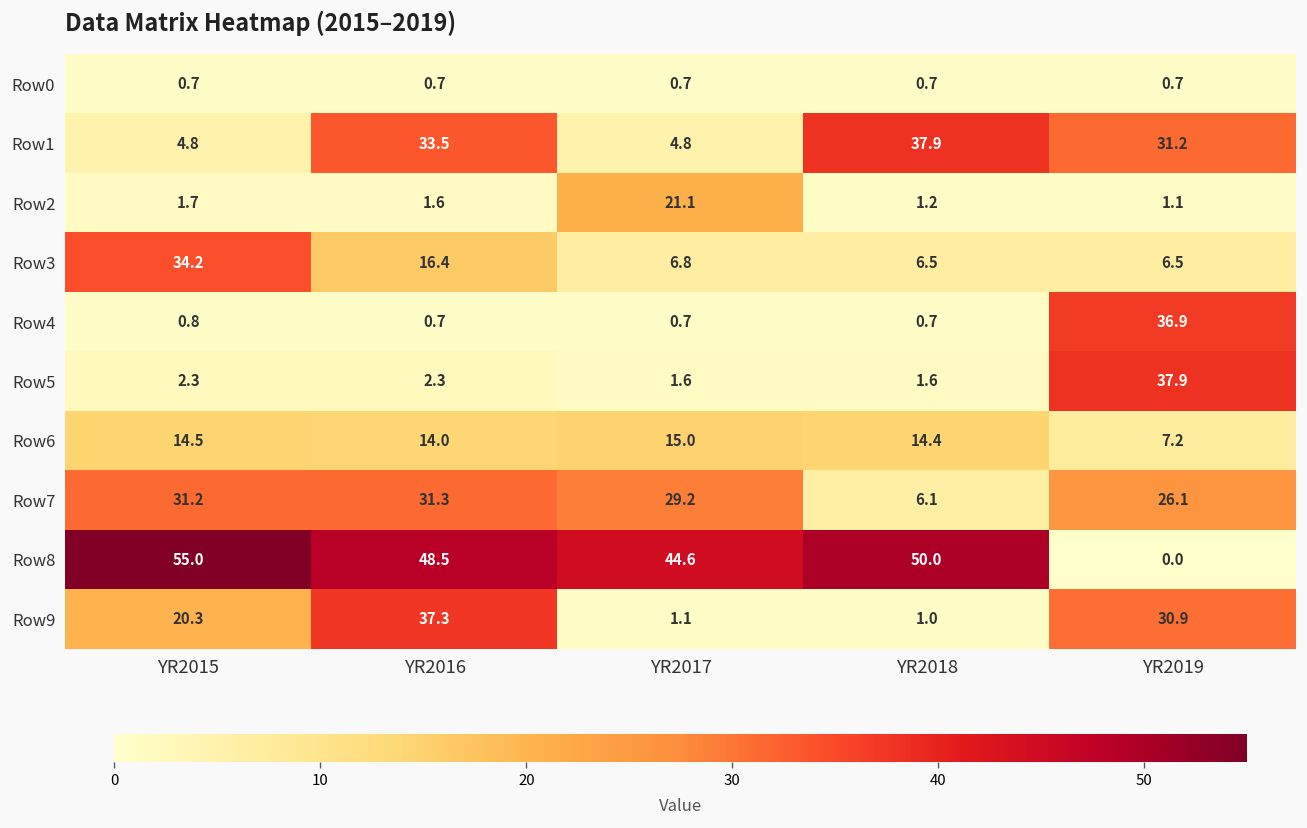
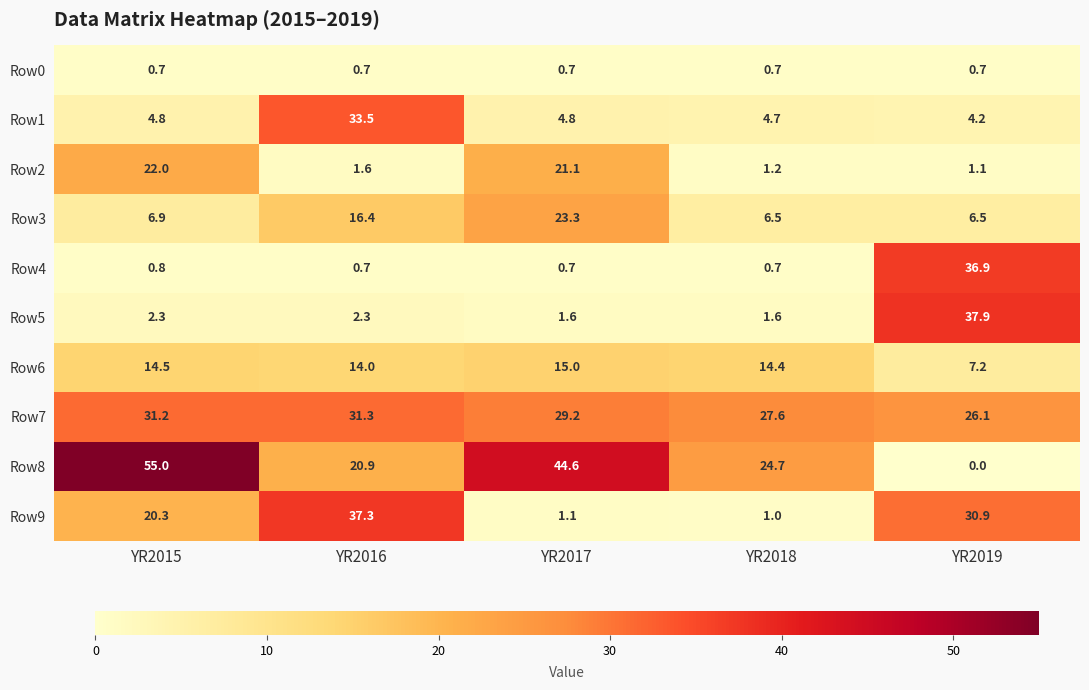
  {
    "Row0": {
      "YR2015": 0.7,
      "YR2016": 0.7,
      "YR2017": 0.7,
      "YR2018": 0.7,
      "YR2019": 0.7
    },
    "Row1": {
      "YR2015": 4.8,
      "YR2016": 33.5,
      "YR2017": 4.8,
-     "YR2018": 37.9,
-     "YR2019": 31.2
+     "YR2018": 4.7,
+     "YR2019": 4.2
    },
    "Row2": {
-     "YR2015": 1.7,
+     "YR2015": 22.0,
      "YR2016": 1.6,
      "YR2017": 21.1,
      "YR2018": 1.2,
      "YR2019": 1.1
    },
    "Row3": {
-     "YR2015": 34.2,
+     "YR2015": 6.9,
      "YR2016": 16.4,
-     "YR2017": 6.8,
+     "YR2017": 23.3,
      "YR2018": 6.5,
      "YR2019": 6.5
    },
    "Row4": {
      "YR2015": 0.8,
      "YR2016": 0.7,
      "YR2017": 0.7,
      "YR2018": 0.7,
      "YR2019": 36.9
    },
    "Row5": {
      "YR2015": 2.3,
      "YR2016": 2.3,
      "YR2017": 1.6,
      "YR2018": 1.6,
      "YR2019": 37.9
    },
    "Row6": {
      "YR2015": 14.5,
      "YR2016": 14.0,
      "YR2017": 15.0,
      "YR2018": 14.4,
      "YR2019": 7.2
    },
    "Row7": {
      "YR2015": 31.2,
      "YR2016": 31.3,
      "YR2017": 29.2,
-     "YR2018": 6.1,
+     "YR2018": 27.6,
      "YR2019": 26.1
    },
    "Row8": {
      "YR2015": 55.0,
-     "YR2016": 48.5,
+     "YR2016": 20.9,
      "YR2017": 44.6,
-     "YR2018": 50.0,
+     "YR2018": 24.7,
      "YR2019": 0.0
    },
    "Row9": {
      "YR2015": 20.3,
      "YR2016": 37.3,
      "YR2017": 1.1,
      "YR2018": 1.0,
      "YR2019": 30.9
    }
  }
